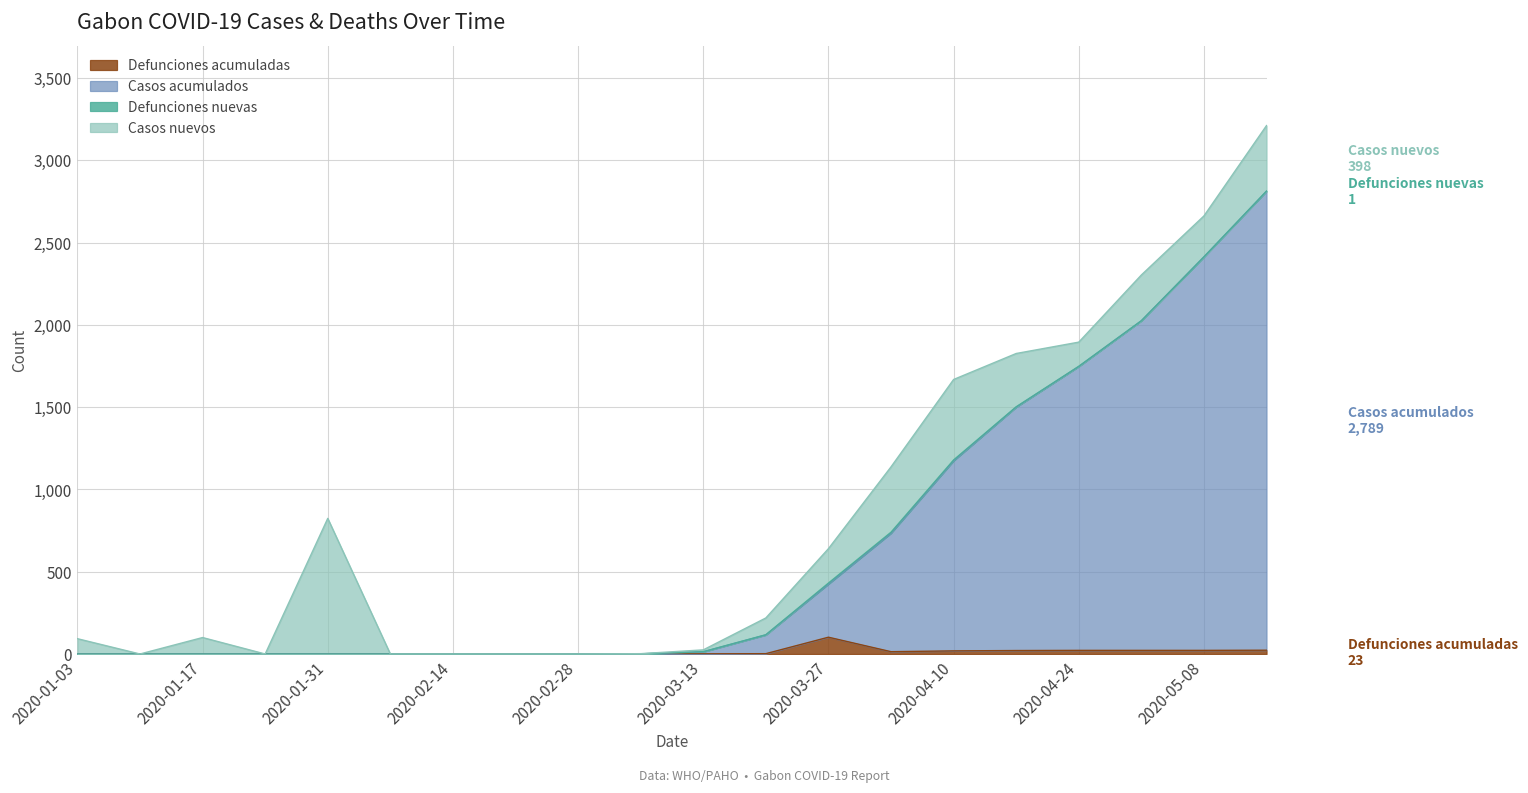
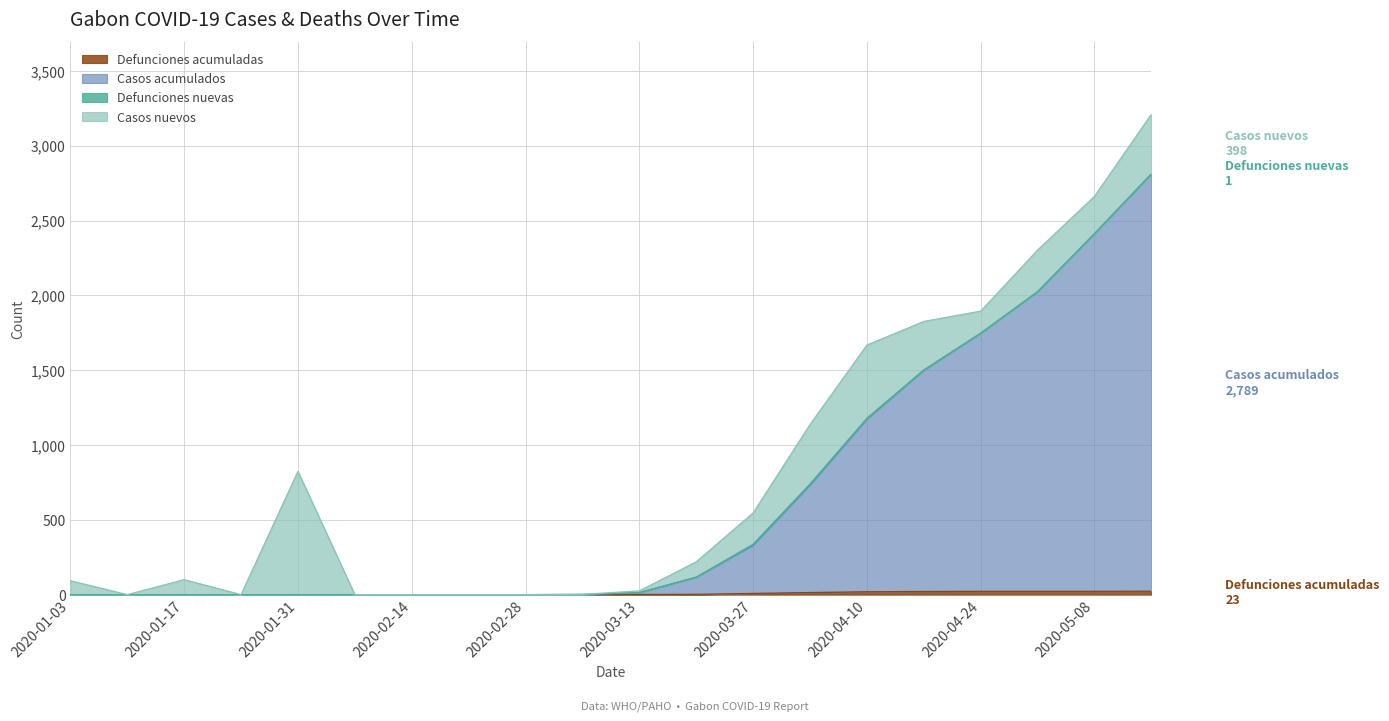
  {
    "Defunciones acumuladas": {
-     "2020-03-27": 100,
+     "2020-03-27": 10,
      "2020-04-10": 20,
      "2020-04-24": 20,
      "2020-05-08": 20
    },
    "Casos nuevos": {
      "2020-01-03": 90,
      "2020-01-17": 100,
      "2020-01-31": 820,
      "2020-03-27": 210,
      "2020-04-10": 490,
      "2020-04-24": 150,
      "2020-05-08": 250
    }
  }
